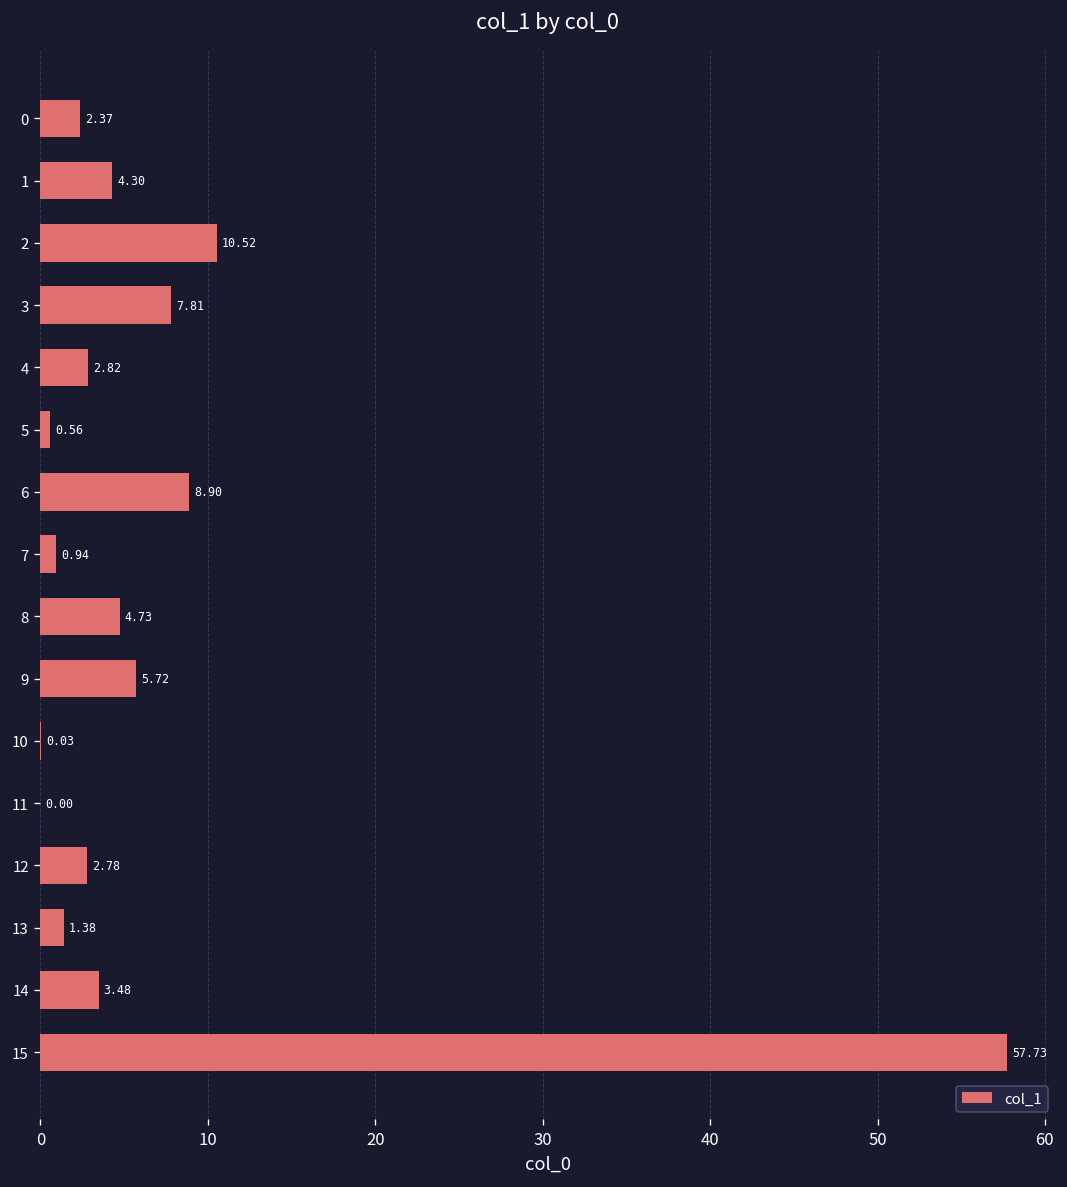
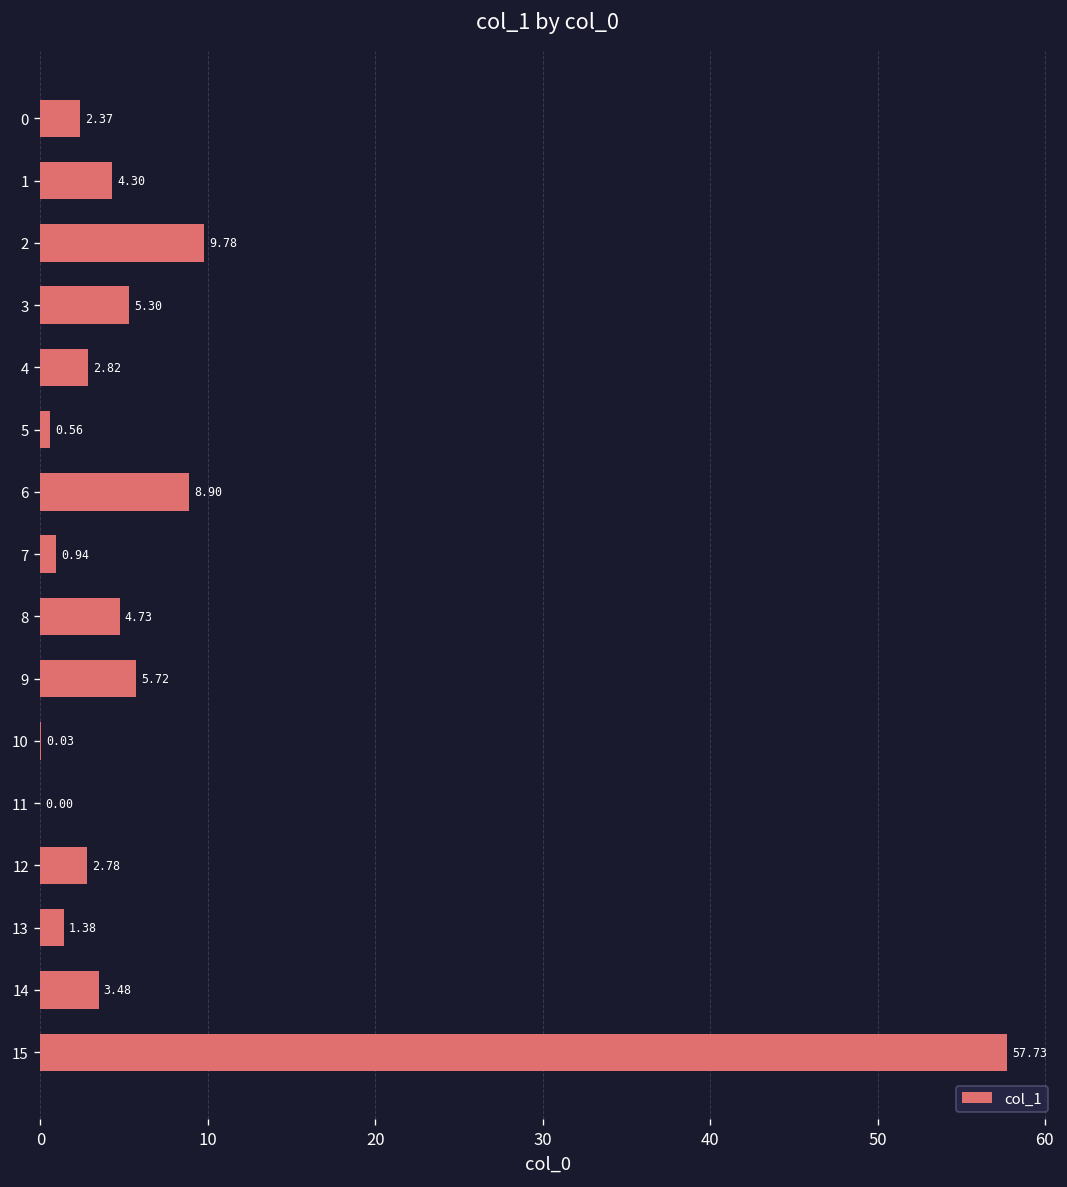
  {
    "0": 2.37,
    "1": 4.30,
-   "2": 10.52,
-   "3": 7.81,
+   "2": 9.78,
+   "3": 5.30,
    "4": 2.82,
    "5": 0.56,
    "6": 8.90,
    "7": 0.94,
    "8": 4.73,
    "9": 5.72,
    "10": 0.03,
    "11": 0.00,
    "12": 2.78,
    "13": 1.38,
    "14": 3.48,
    "15": 57.73
  }
